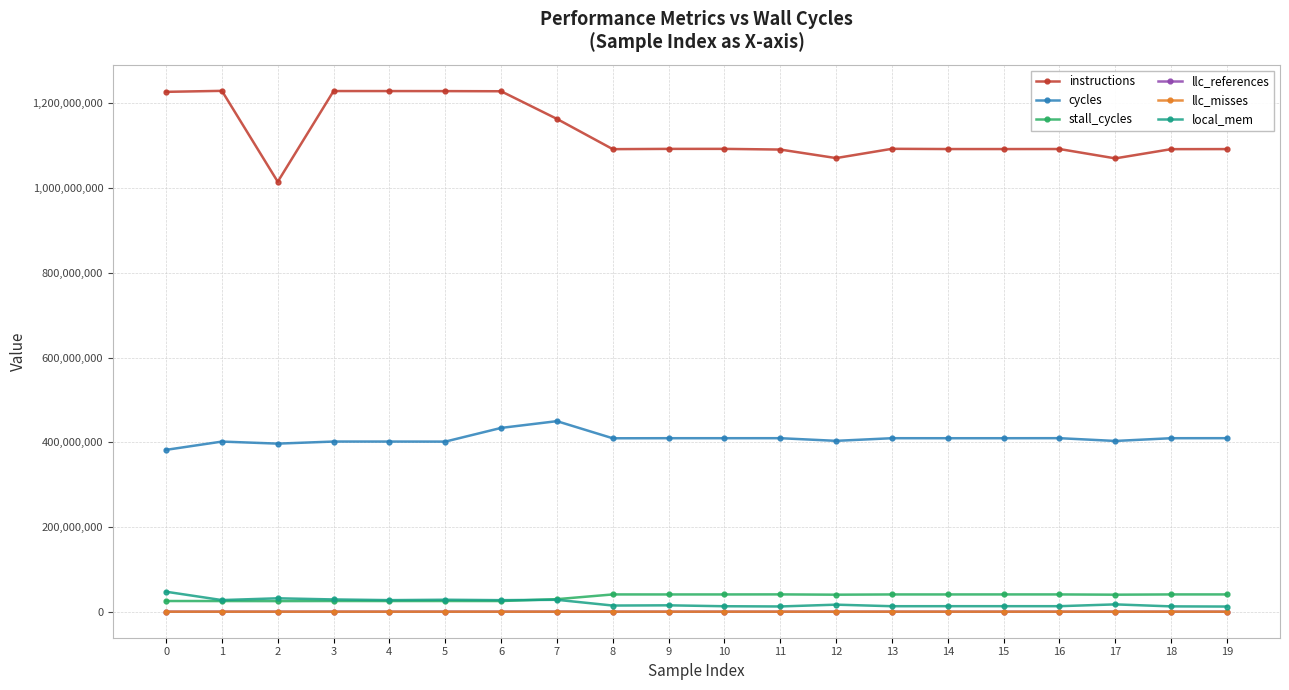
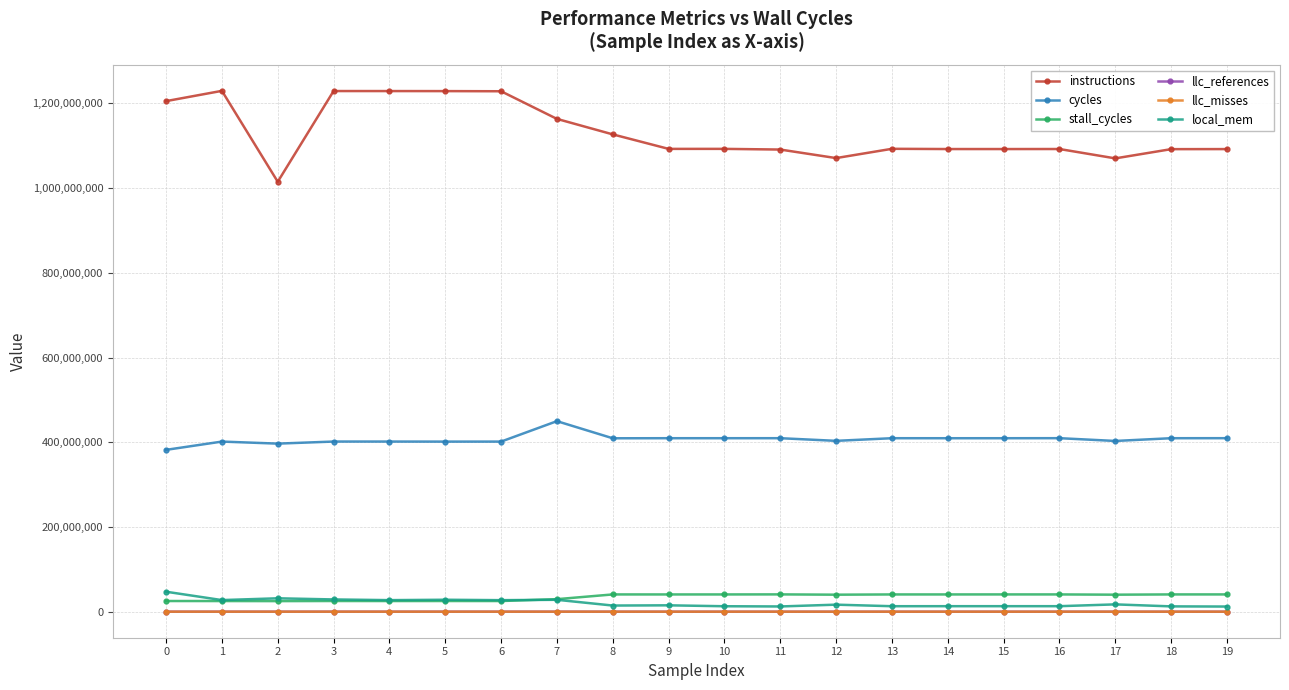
  {
    "instructions": {
-     "0": "1,230,000,000",
+     "0": "1,210,000,000",
      "1": "1,230,000,000",
      "2": "1,020,000,000",
      "3": "1,230,000,000",
      "4": "1,230,000,000",
      "5": "1,230,000,000",
      "6": "1,230,000,000",
      "7": "1,160,000,000",
-     "8": "1,090,000,000",
+     "8": "1,130,000,000",
      "9": "1,090,000,000",
      "10": "1,090,000,000",
      "11": "1,090,000,000",
      "12": "1,070,000,000",
      "13": "1,090,000,000",
      "14": "1,090,000,000",
      "15": "1,090,000,000",
      "16": "1,090,000,000",
      "17": "1,070,000,000",
      "18": "1,090,000,000",
      "19": "1,090,000,000"
    },
    "cycles": {
      "0": "380,000,000",
      "1": "400,000,000",
      "2": "400,000,000",
      "3": "400,000,000",
      "4": "400,000,000",
      "5": "400,000,000",
-     "6": "430,000,000",
+     "6": "400,000,000",
      "7": "450,000,000",
      "8": "410,000,000",
      "9": "410,000,000",
      "10": "410,000,000",
      "11": "410,000,000",
      "12": "400,000,000",
      "13": "410,000,000",
      "14": "410,000,000",
      "15": "410,000,000",
      "16": "410,000,000",
      "17": "400,000,000",
      "18": "410,000,000",
      "19": "410,000,000"
    },
    "llc_misses": {
      "0": "0",
      "1": "0",
      "2": "0",
      "3": "0",
      "4": "0",
      "5": "0",
      "6": "0",
      "7": "0",
      "8": "0",
      "9": "0",
      "10": "0",
      "11": "0",
      "12": "0",
      "13": "0",
      "14": "0",
      "15": "0",
      "16": "0",
      "17": "0",
      "18": "0",
      "19": "0"
    }
  }
